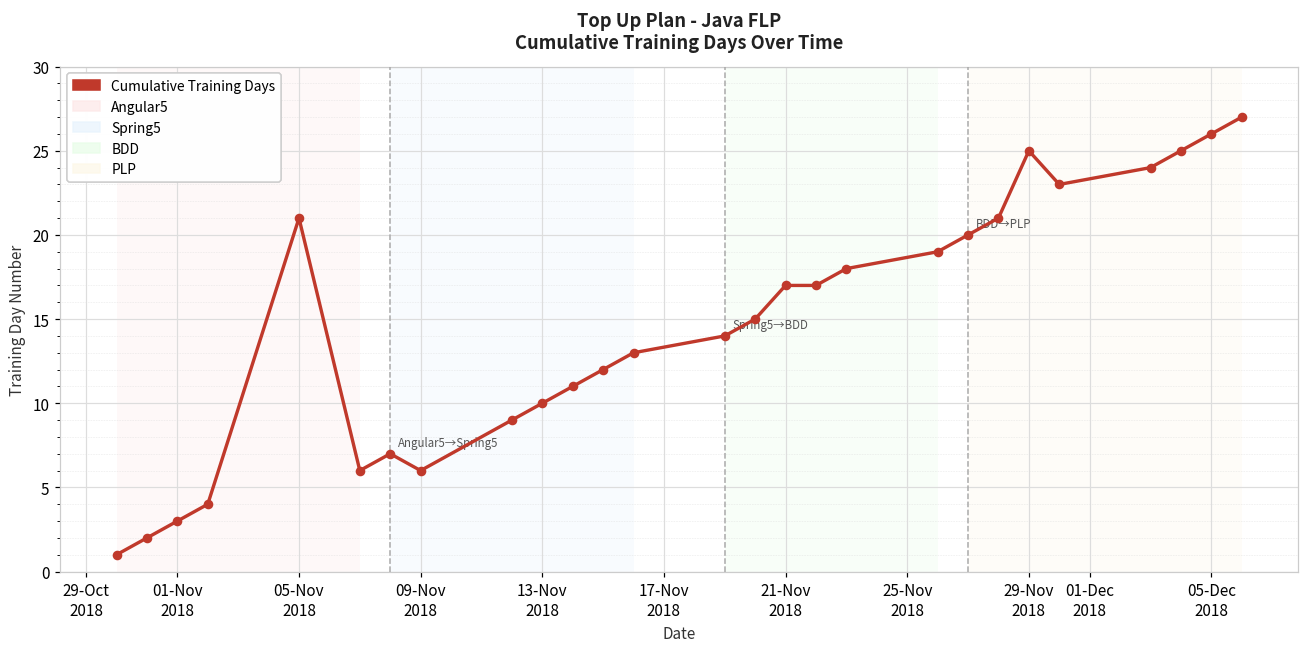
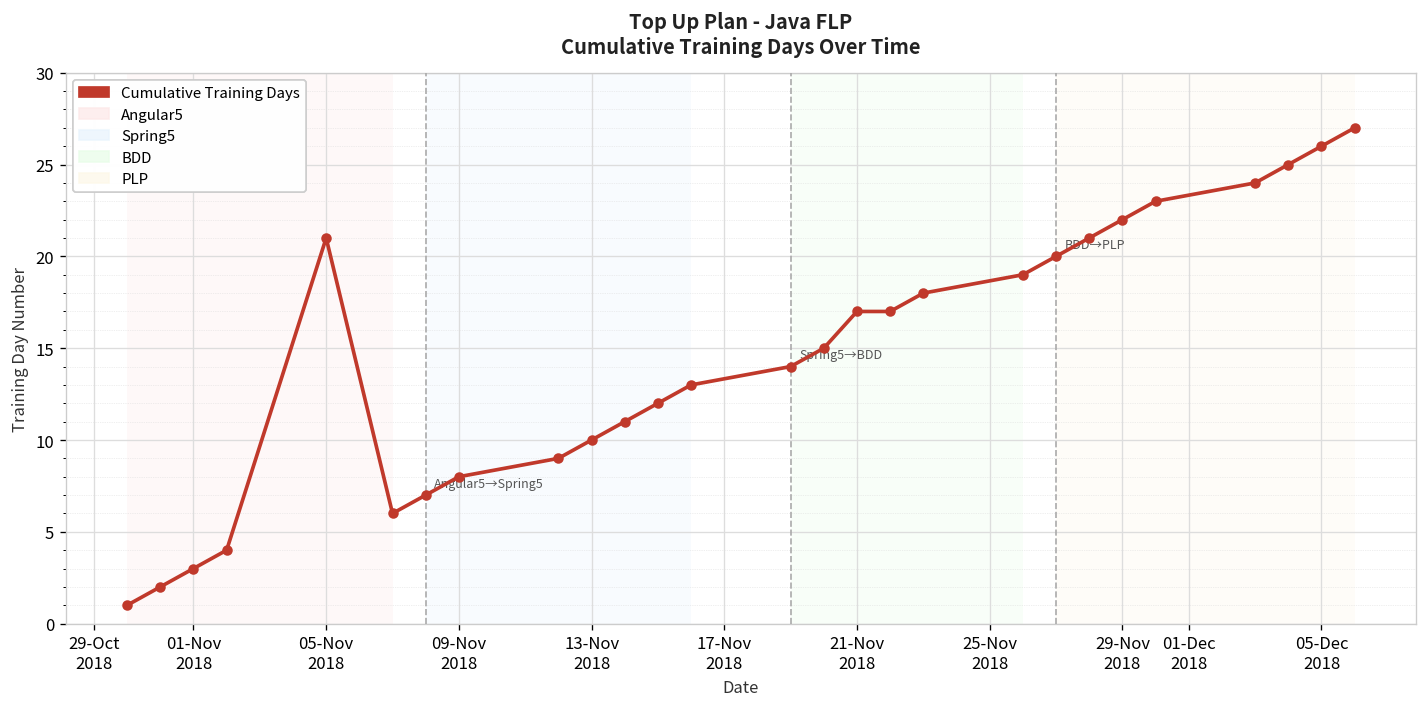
  {
    "01-Nov 2018": 3,
    "05-Nov 2018": 21,
-   "09-Nov 2018": 6,
+   "09-Nov 2018": 8,
    "13-Nov 2018": 10,
    "21-Nov 2018": 17,
-   "29-Nov 2018": 25,
+   "29-Nov 2018": 22,
    "05-Dec 2018": 26
  }
